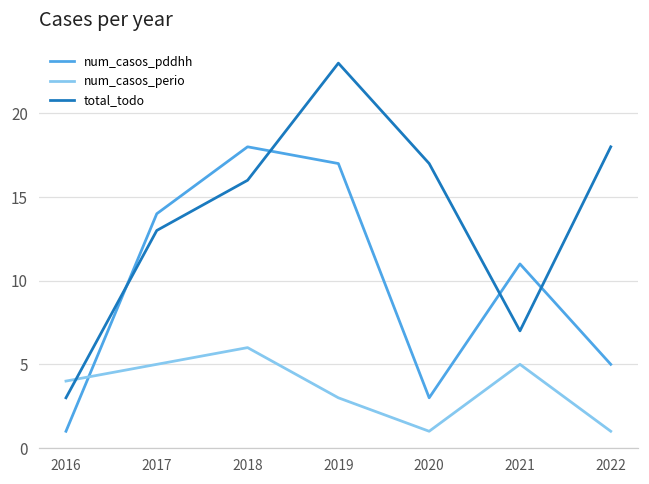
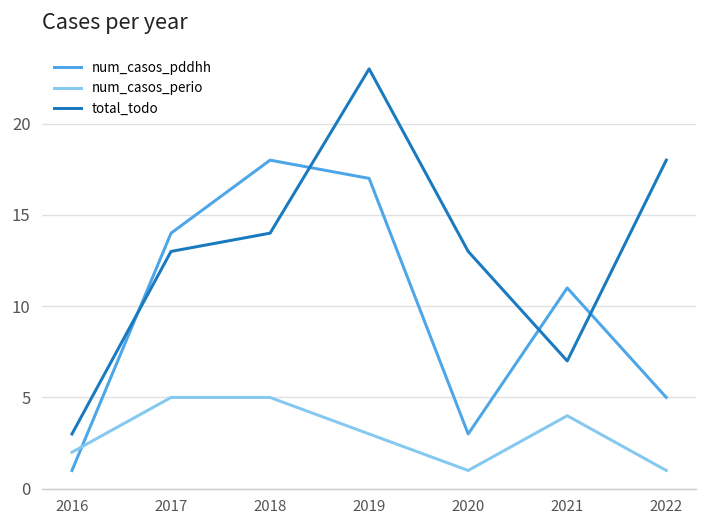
  {
    "num_casos_pddhh": {
      "2016": 1,
      "2017": 14,
      "2018": 18,
      "2019": 17,
      "2020": 3,
      "2021": 11,
      "2022": 5
    },
    "num_casos_perio": {
-     "2016": 4,
+     "2016": 2,
      "2017": 5,
-     "2018": 6,
+     "2018": 5,
      "2019": 3,
      "2020": 1,
-     "2021": 5,
+     "2021": 4,
      "2022": 1
    },
    "total_todo": {
      "2016": 3,
      "2017": 13,
-     "2018": 16,
+     "2018": 14,
      "2019": 23,
-     "2020": 17,
+     "2020": 13,
      "2021": 7,
      "2022": 18
    }
  }
